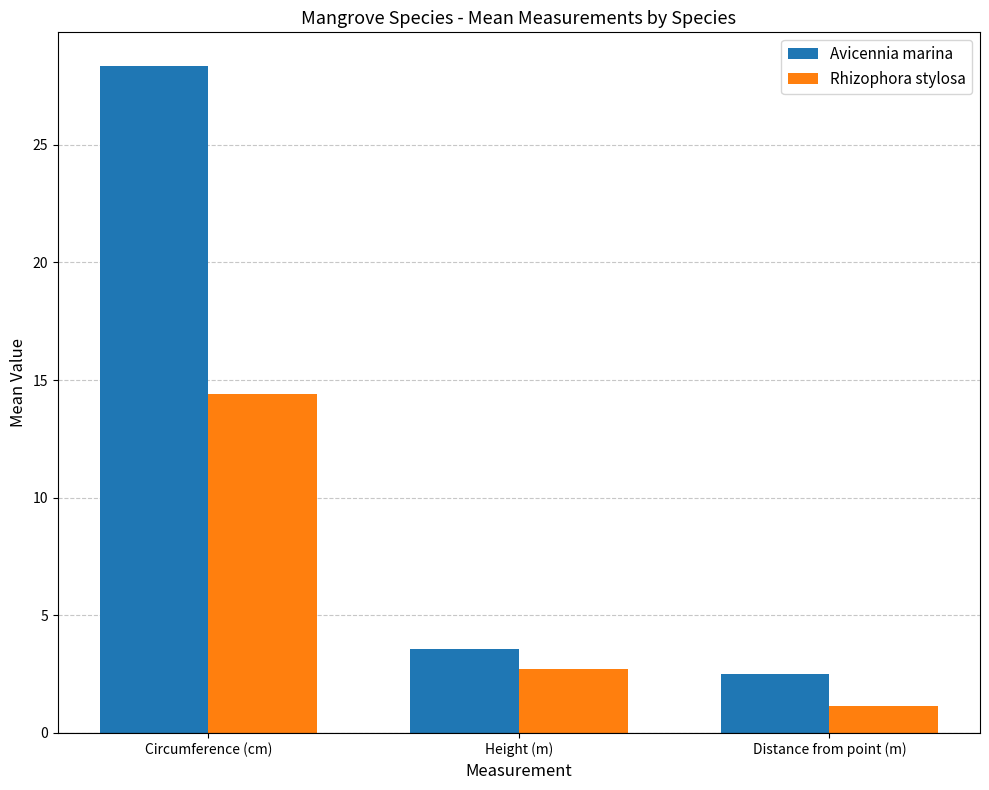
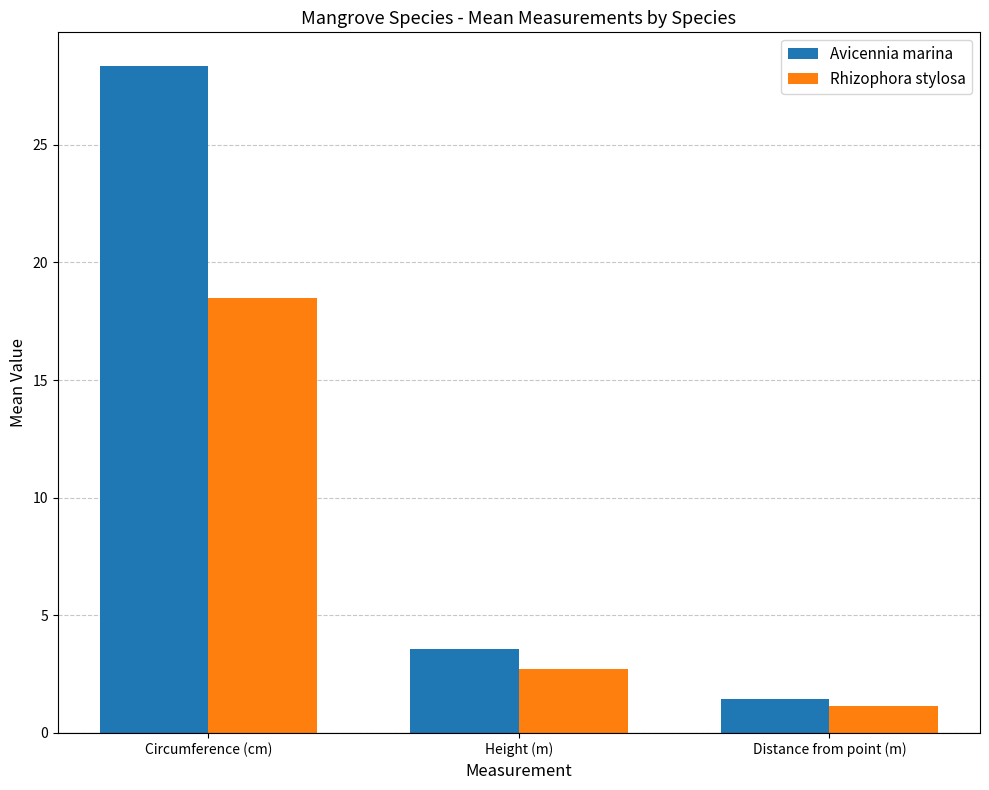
  {
    "Avicennia marina": {
      "Circumference (cm)": 28.4,
      "Height (m)": 3.6,
-     "Distance from point (m)": 2.5
+     "Distance from point (m)": 1.5
    },
    "Rhizophora stylosa": {
-     "Circumference (cm)": 14.4,
+     "Circumference (cm)": 18.5,
      "Height (m)": 2.7,
      "Distance from point (m)": 1.2
    }
  }
